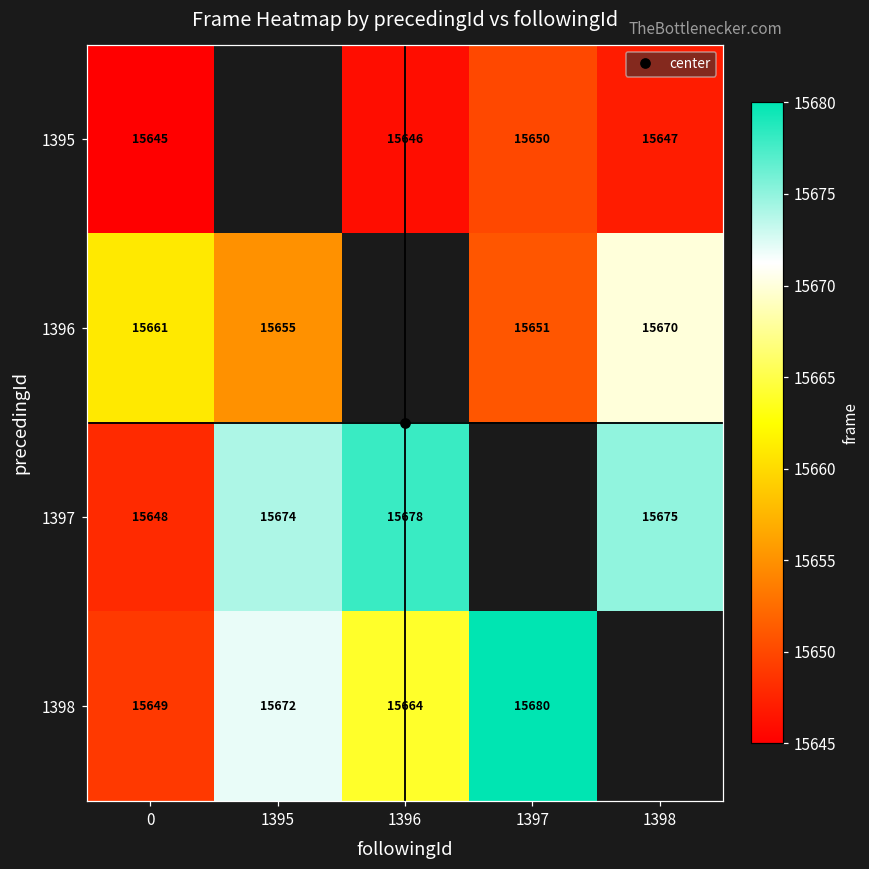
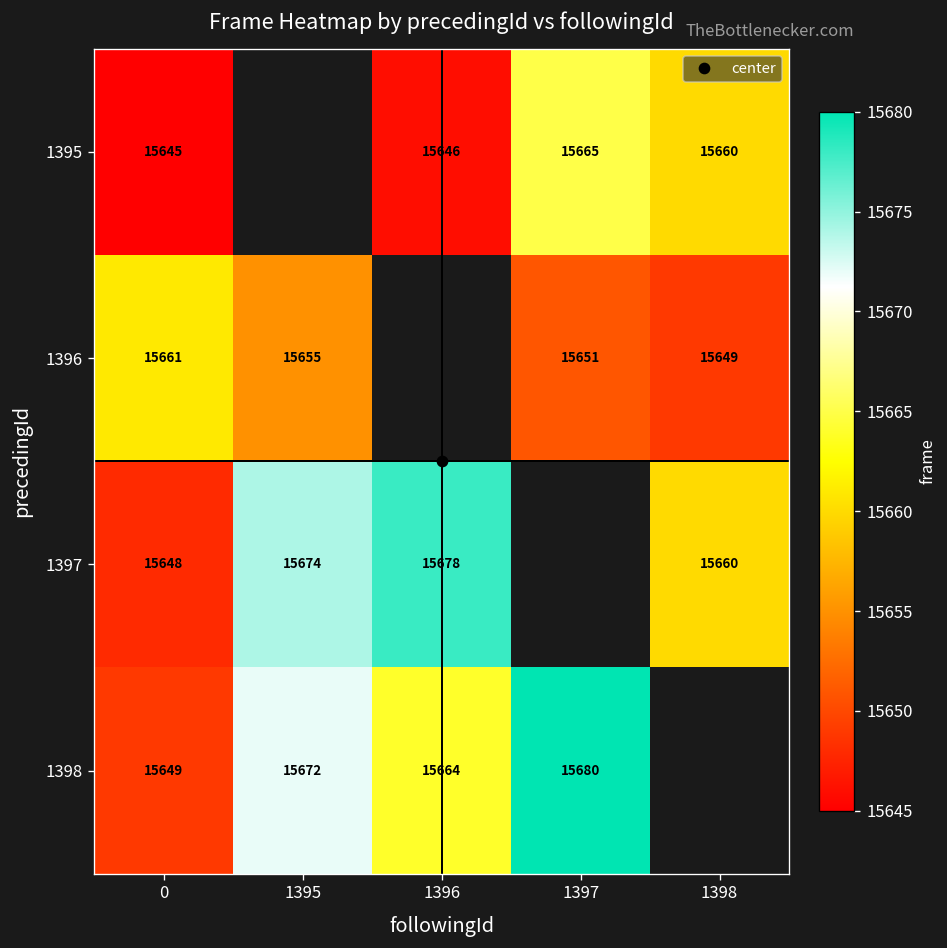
  {
    "1395": {
      "0": 15645,
      "1396": 15646,
-     "1397": 15650,
-     "1398": 15647
+     "1397": 15665,
+     "1398": 15660
    },
    "1396": {
      "0": 15661,
      "1395": 15655,
      "1397": 15651,
-     "1398": 15670
+     "1398": 15649
    },
    "1397": {
      "0": 15648,
      "1395": 15674,
      "1396": 15678,
-     "1398": 15675
+     "1398": 15660
    },
    "1398": {
      "0": 15649,
      "1395": 15672,
      "1396": 15664,
      "1397": 15680
    }
  }
